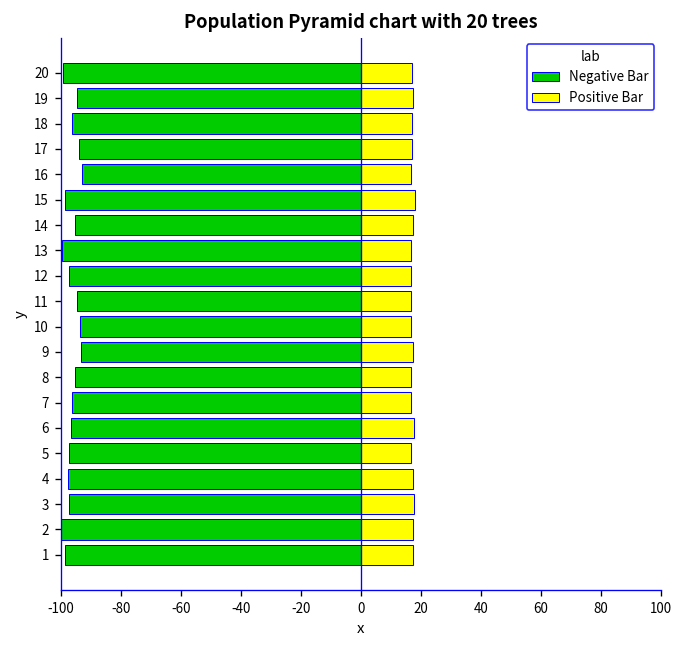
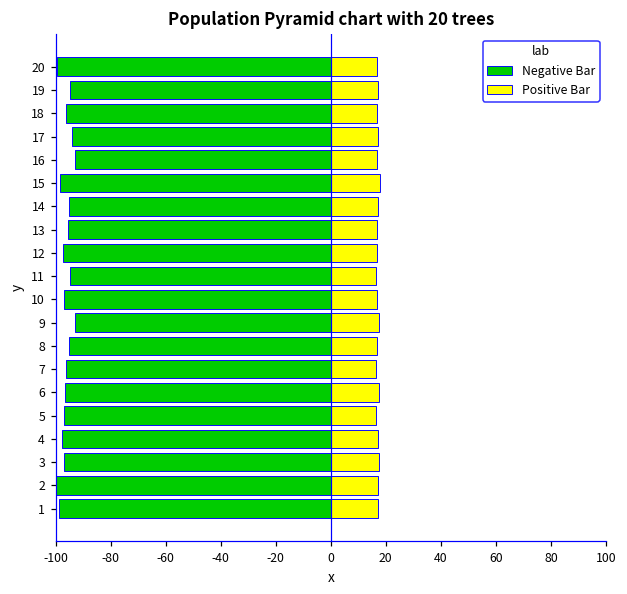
  {
    "Negative Bar": {
      "20": -99,
      "19": -95,
      "18": -96,
      "17": -94,
      "16": -93,
      "15": -99,
      "14": -95,
-     "13": -100,
+     "13": -96,
      "12": -97,
      "11": -95,
-     "10": -94,
+     "10": -97,
      "9": -93,
      "8": -95,
      "7": -96,
      "6": -96,
      "5": -97,
      "4": -98,
      "3": -97,
      "2": -100,
      "1": -99
    },
    "Positive Bar": {
      "20": 17,
      "19": 17,
      "18": 17,
      "17": 17,
      "16": 17,
      "15": 18,
      "14": 17,
      "13": 17,
      "12": 17,
      "11": 17,
      "10": 17,
      "9": 17,
      "8": 17,
      "7": 17,
      "6": 18,
      "5": 17,
      "4": 17,
      "3": 18,
      "2": 17,
      "1": 17
    }
  }
